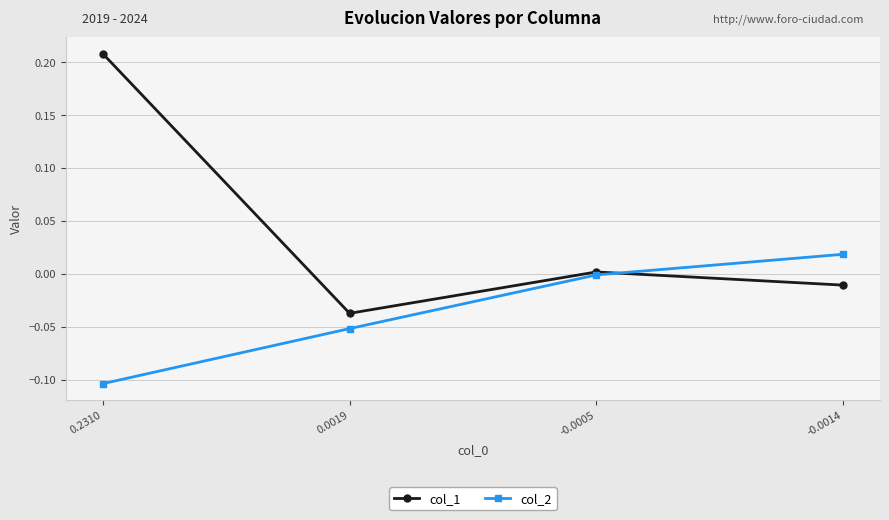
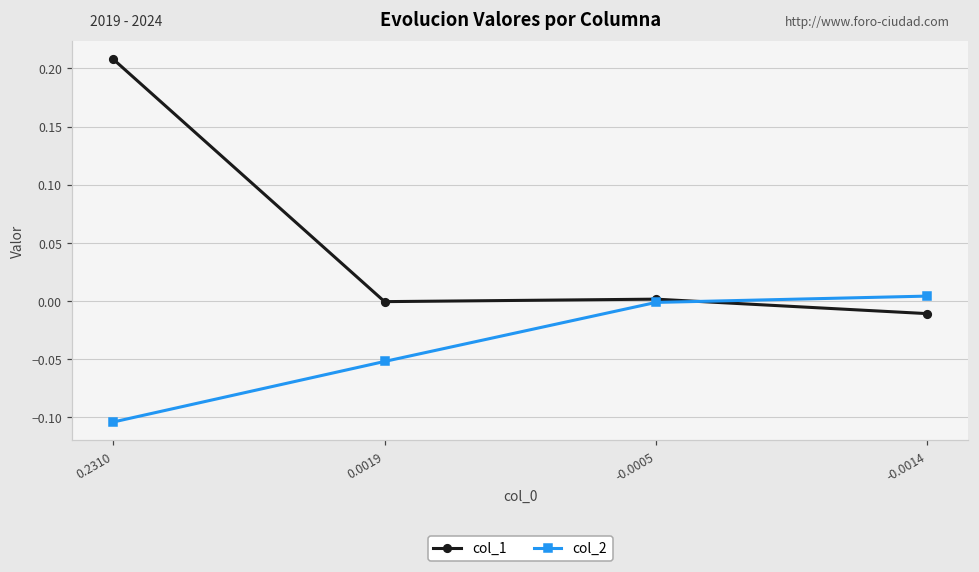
  {
    "col_1": {
      "0.2310": 0.208,
-     "0.0019": -0.037,
+     "0.0019": 0.000,
      "-0.0005": 0.002,
      "-0.0014": -0.011
    },
    "col_2": {
      "0.2310": -0.104,
      "0.0019": -0.052,
      "-0.0005": -0.001,
-     "-0.0014": 0.018
+     "-0.0014": 0.004
    }
  }
